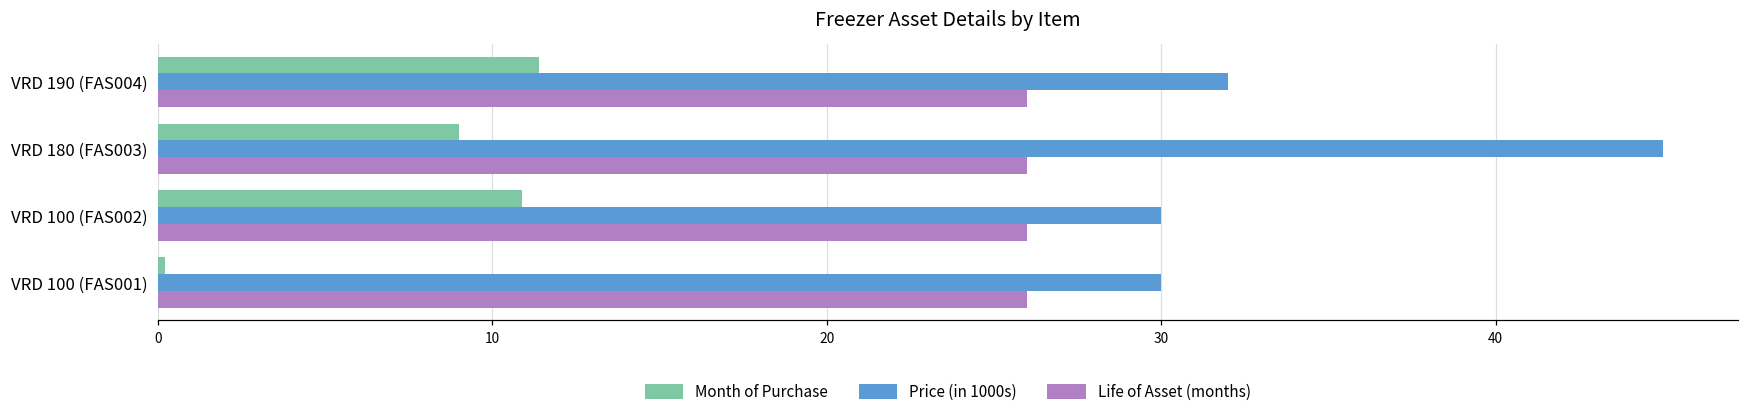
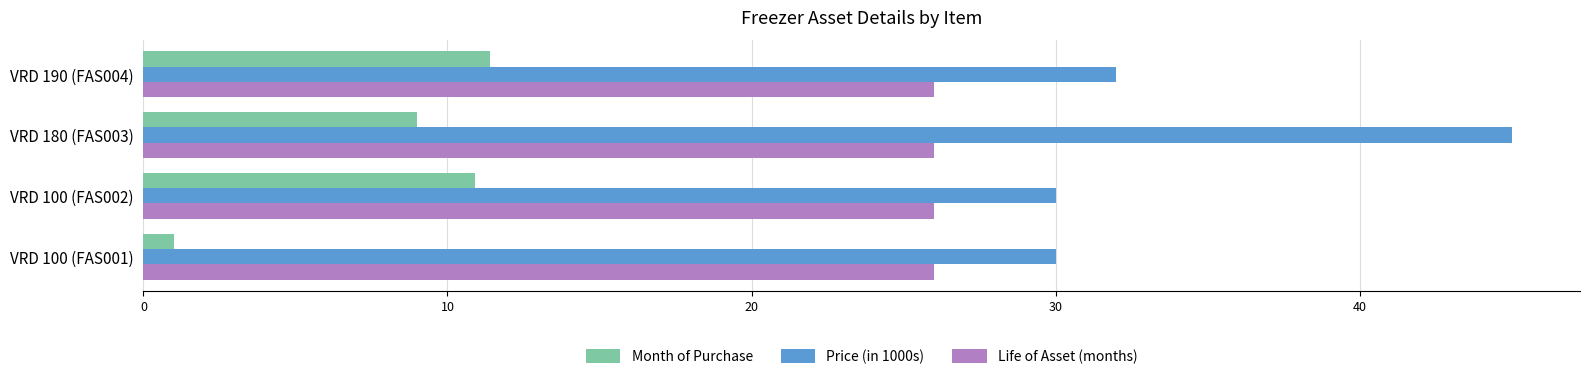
  {
    "Month of Purchase": {
      "VRD 190 (FAS004)": 11.4,
      "VRD 180 (FAS003)": 9.0,
      "VRD 100 (FAS002)": 10.9,
-     "VRD 100 (FAS001)": 0.2
+     "VRD 100 (FAS001)": 1.0
    },
    "Price (in 1000s)": {
      "VRD 190 (FAS004)": 32.0,
      "VRD 180 (FAS003)": 45.0,
      "VRD 100 (FAS002)": 30.0,
      "VRD 100 (FAS001)": 30.0
    },
    "Life of Asset (months)": {
      "VRD 190 (FAS004)": 26.0,
      "VRD 180 (FAS003)": 26.0,
      "VRD 100 (FAS002)": 26.0,
      "VRD 100 (FAS001)": 26.0
    }
  }
